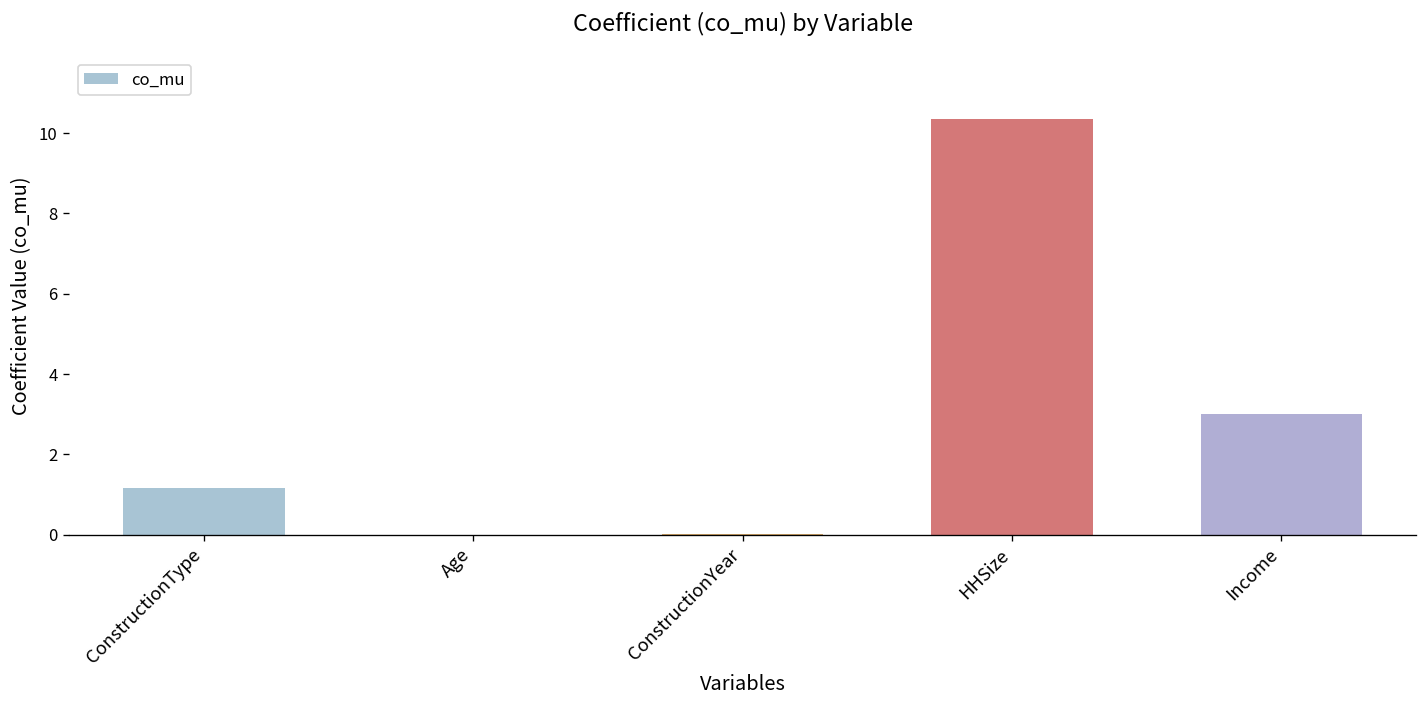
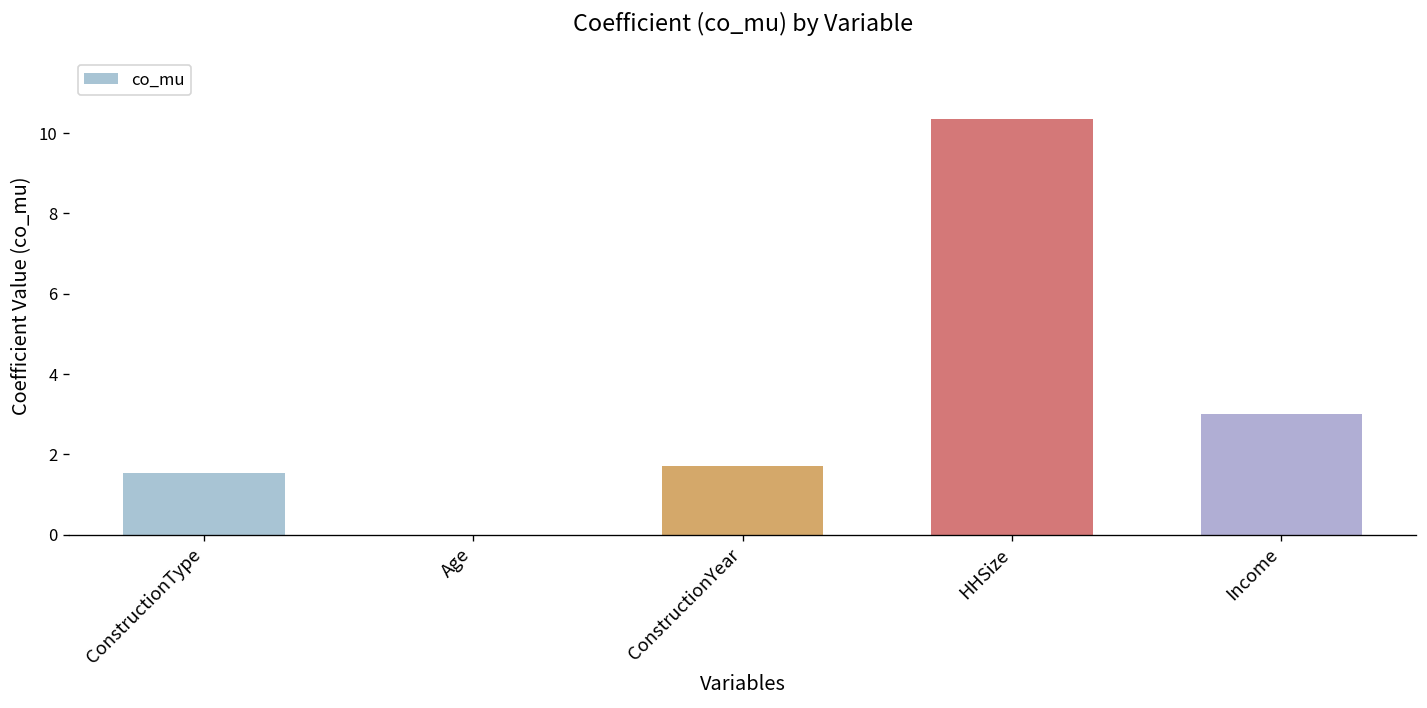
  {
-   "ConstructionType": 1.2,
-   "ConstructionYear": 0.0,
+   "ConstructionType": 1.5,
+   "ConstructionYear": 1.7,
    "HHSize": 10.4,
    "Income": 3.0
  }
